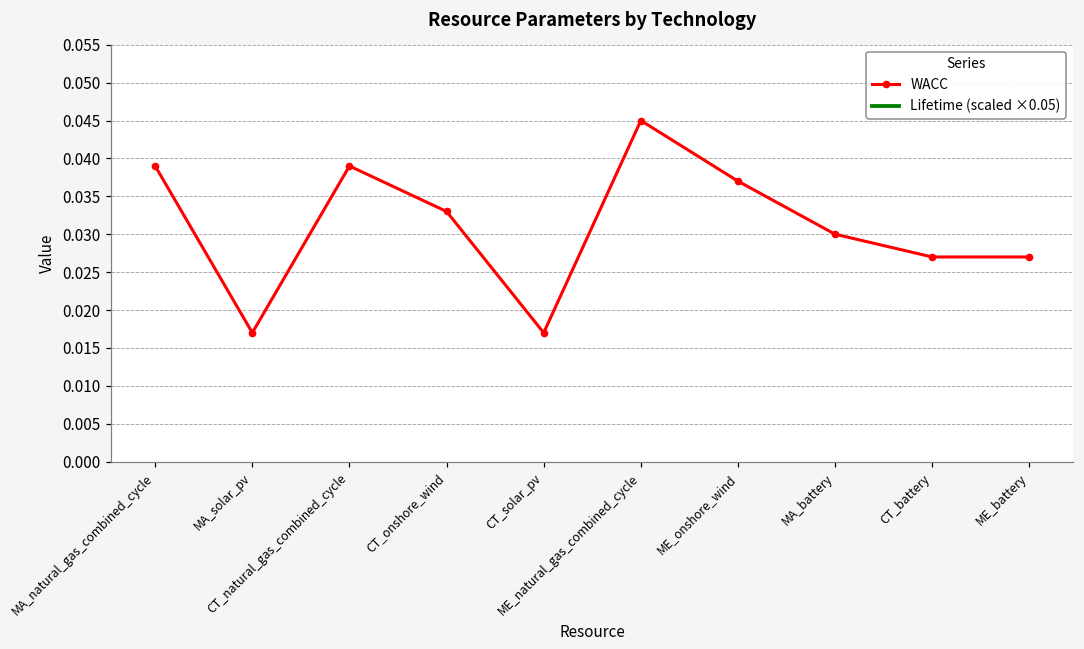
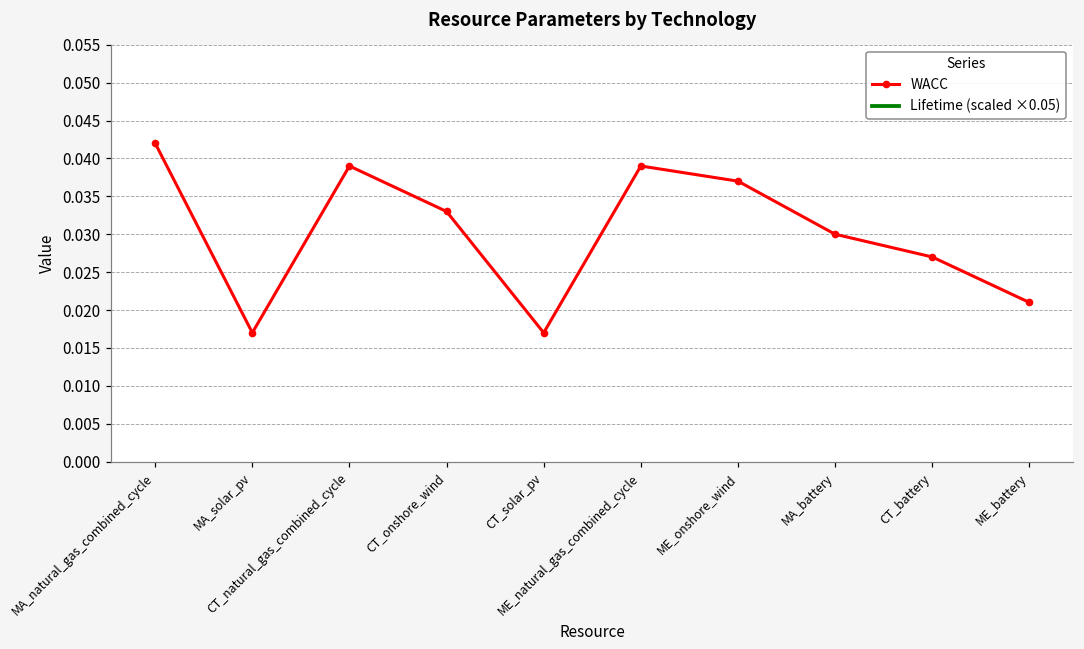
  {
    "WACC": {
-     "MA_natural_gas_combined_cycle": 0.039,
+     "MA_natural_gas_combined_cycle": 0.042,
      "MA_solar_pv": 0.017,
      "CT_natural_gas_combined_cycle": 0.039,
      "CT_onshore_wind": 0.033,
      "CT_solar_pv": 0.017,
-     "ME_natural_gas_combined_cycle": 0.045,
+     "ME_natural_gas_combined_cycle": 0.039,
      "ME_onshore_wind": 0.037,
      "MA_battery": 0.030,
      "CT_battery": 0.027,
-     "ME_battery": 0.027
+     "ME_battery": 0.021
    }
  }
